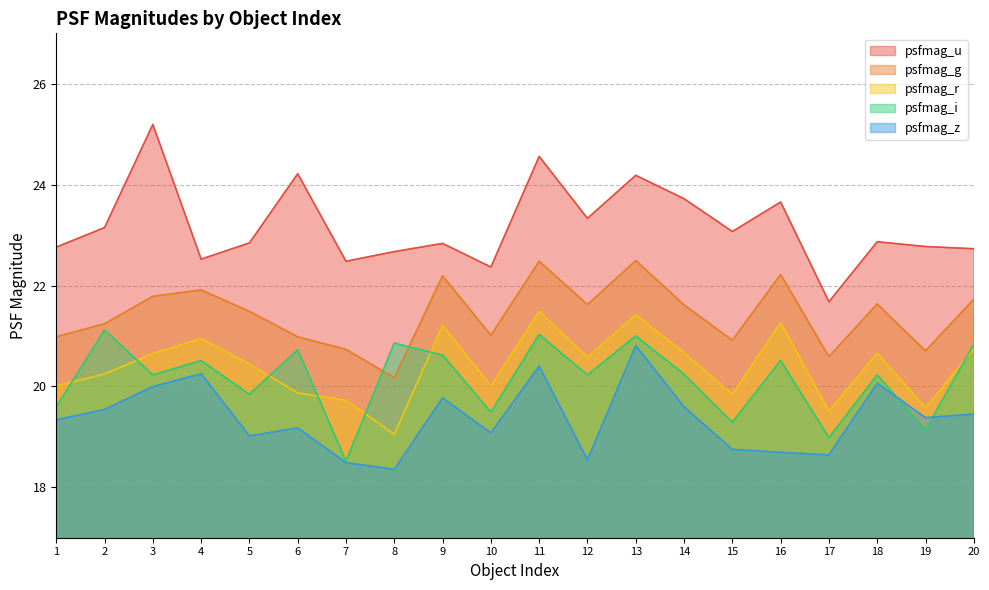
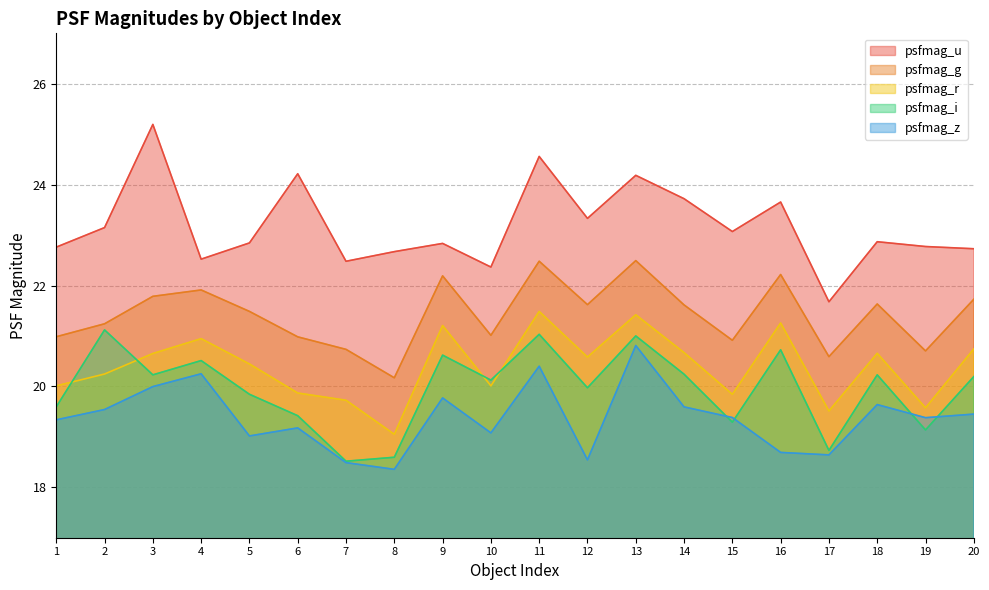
  {
    "psfmag_i": {
      "1": 19.6,
      "2": 21.1,
      "3": 20.2,
      "4": 20.5,
      "5": 19.8,
-     "6": 20.7,
-     "8": 20.9,
+     "6": 19.4,
+     "8": 18.6,
      "9": 20.6,
-     "10": 19.5,
+     "10": 20.1,
      "11": 21.0,
-     "12": 20.2,
+     "12": 20.0,
      "13": 21.0,
      "14": 20.2,
      "15": 19.3,
-     "16": 20.5,
-     "17": 19.0,
+     "16": 20.7,
+     "17": 18.7,
      "18": 20.2,
      "19": 19.1,
-     "20": 20.8
+     "20": 20.2
    },
    "psfmag_z": {
      "1": 19.3,
      "2": 19.5,
      "3": 20.0,
      "4": 20.3,
      "5": 19.0,
      "6": 19.2,
      "8": 18.4,
      "9": 19.8,
      "10": 19.1,
      "11": 20.4,
      "12": 18.5,
      "13": 20.8,
      "14": 19.6,
-     "15": 18.8,
+     "15": 19.4,
      "16": 18.7,
      "17": 18.6,
-     "18": 20.1,
+     "18": 19.6,
      "19": 19.4,
      "20": 19.5
    }
  }
